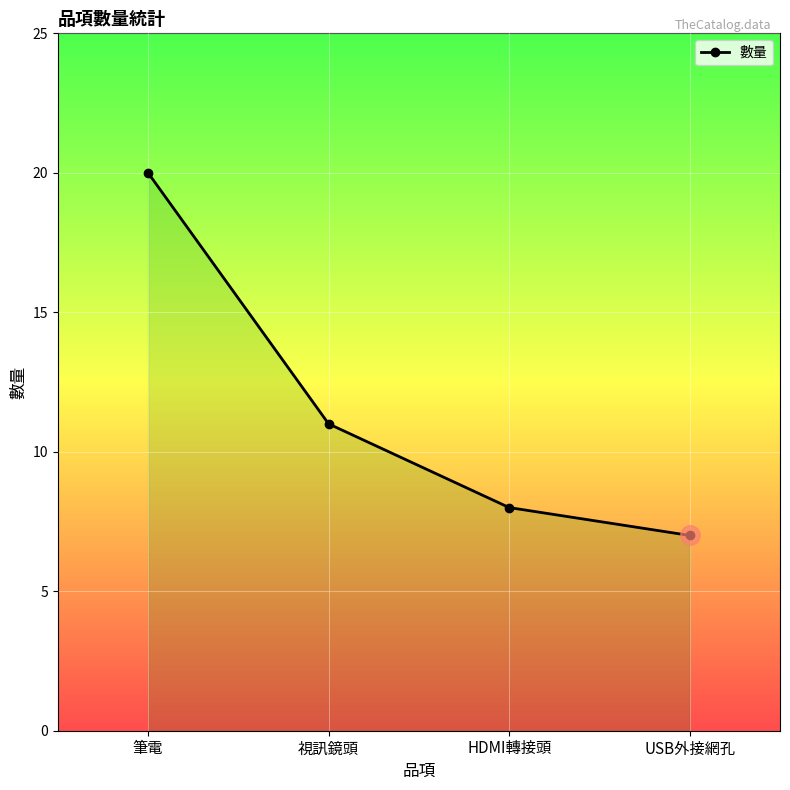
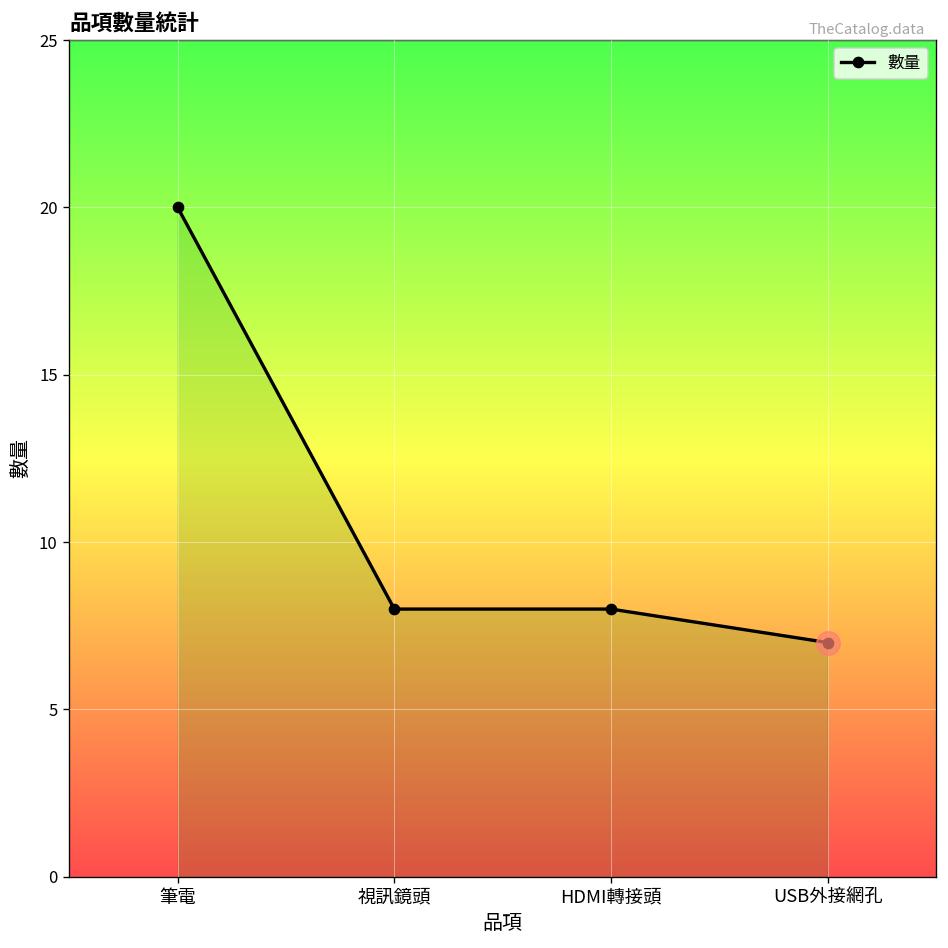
  {
    "數量": {
      "筆電": 20,
-     "視訊鏡頭": 11,
+     "視訊鏡頭": 8,
      "HDMI轉接頭": 8
    }
  }
